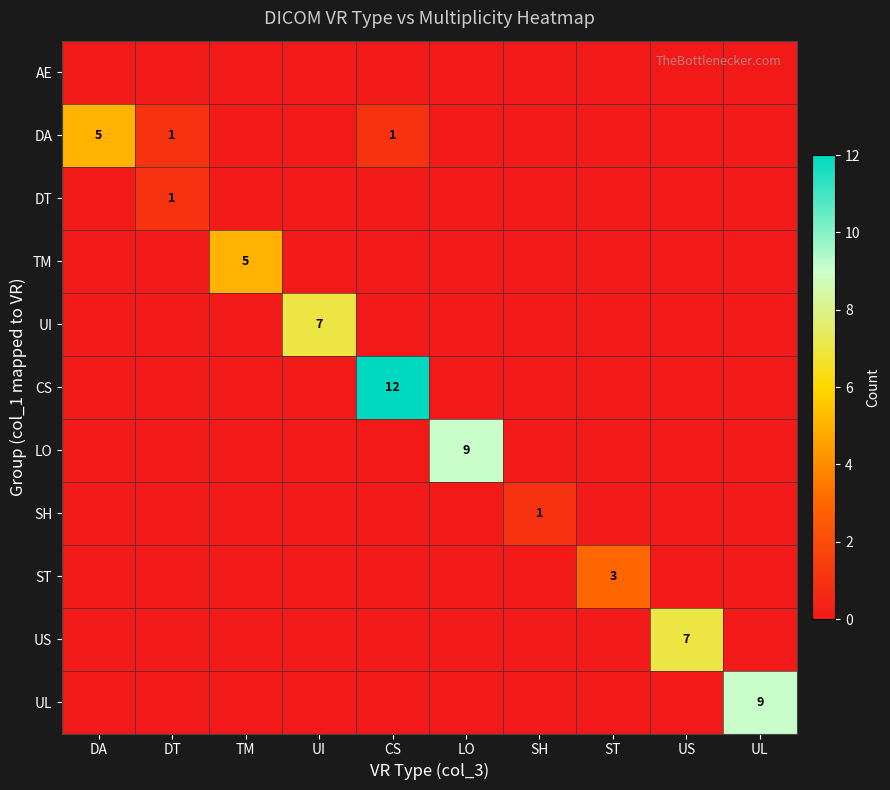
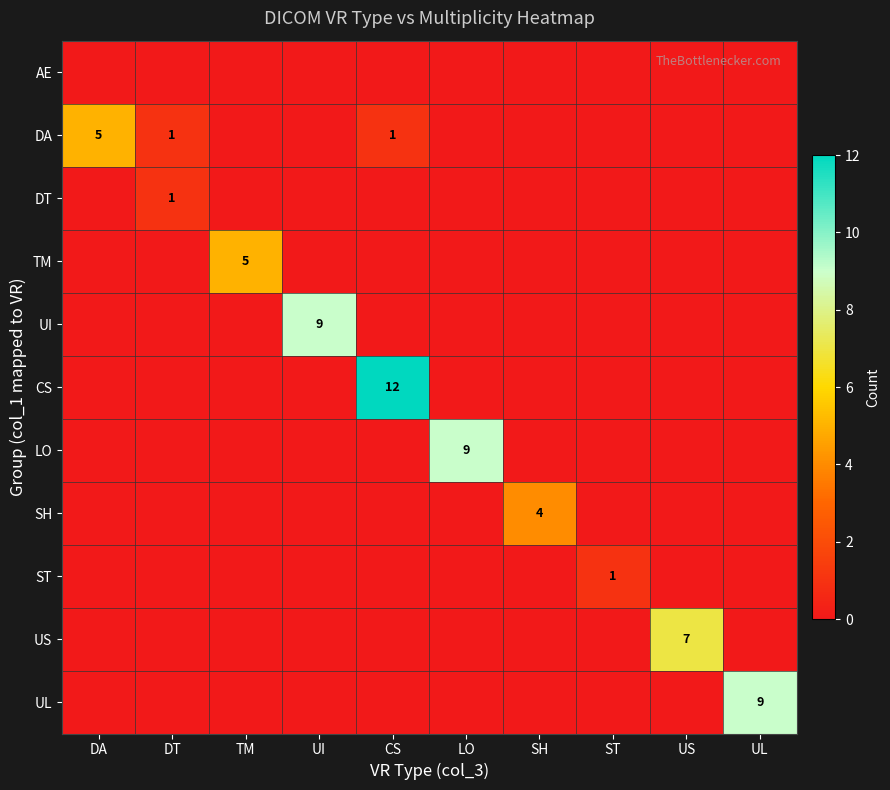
  {
    "DA": {
      "DA": 5,
      "DT": 1,
      "CS": 1
    },
    "DT": {
      "DT": 1
    },
    "TM": {
      "TM": 5
    },
    "UI": {
-     "UI": 7
+     "UI": 9
    },
    "CS": {
      "CS": 12
    },
    "LO": {
      "LO": 9
    },
    "SH": {
-     "SH": 1
+     "SH": 4
    },
    "ST": {
-     "ST": 3
+     "ST": 1
    },
    "US": {
      "US": 7
    },
    "UL": {
      "UL": 9
    }
  }
